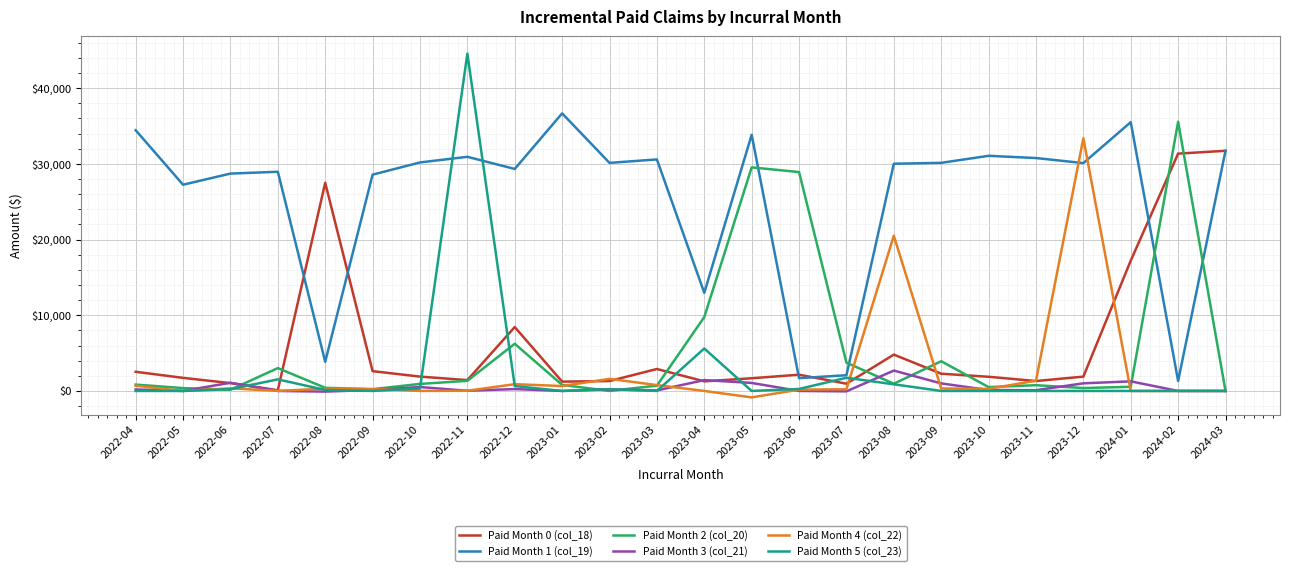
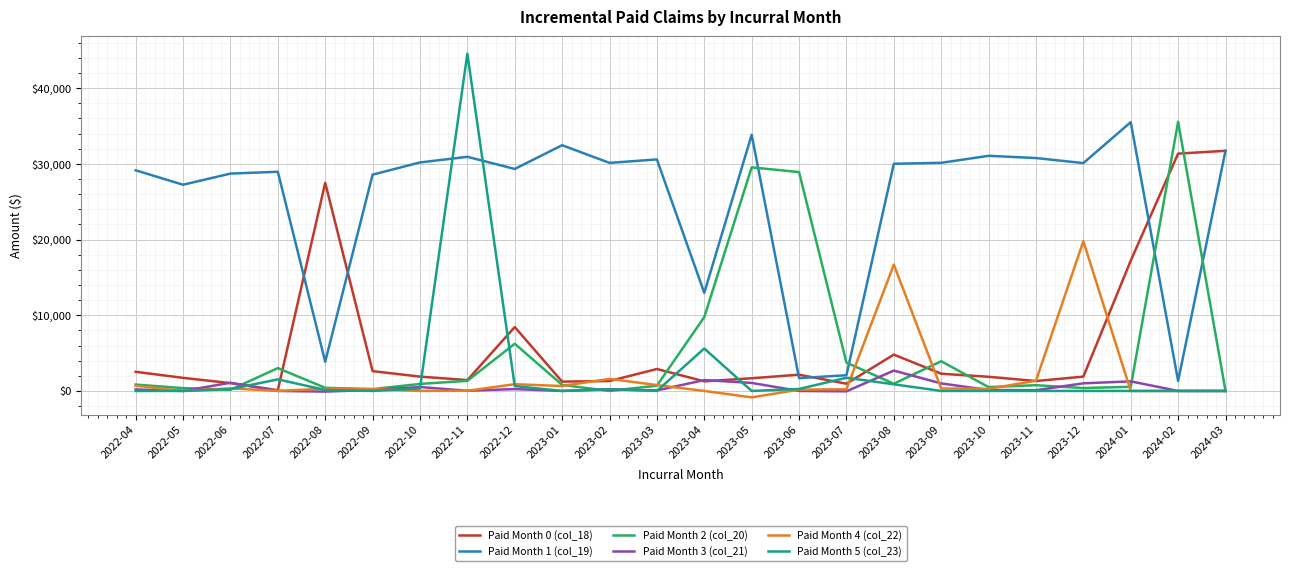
  {
    "Paid Month 0 (col_18)": {
      "2022-04": "$3,000",
      "2022-05": "$2,000",
      "2022-08": "$27,000",
      "2022-09": "$3,000",
      "2022-10": "$2,000",
      "2022-12": "$8,000",
      "2023-01": "$1,000",
      "2023-03": "$3,000",
      "2023-05": "$2,000",
      "2023-06": "$2,000",
      "2023-07": "$1,000",
      "2023-08": "$5,000",
      "2023-09": "$2,000",
      "2023-10": "$2,000",
      "2023-12": "$2,000",
      "2024-01": "$17,000",
      "2024-02": "$31,000"
    },
    "Paid Month 1 (col_19)": {
-     "2022-04": "$34,000",
+     "2022-04": "$29,000",
      "2022-05": "$27,000",
      "2022-06": "$29,000",
      "2022-07": "$29,000",
      "2022-08": "$4,000",
      "2022-09": "$29,000",
      "2022-10": "$30,000",
      "2022-11": "$31,000",
      "2022-12": "$29,000",
-     "2023-01": "$37,000",
+     "2023-01": "$32,000",
      "2023-02": "$30,000",
      "2023-03": "$31,000",
      "2023-04": "$13,000",
      "2023-05": "$34,000",
      "2023-06": "$2,000",
      "2023-08": "$30,000",
      "2023-09": "$30,000",
      "2023-10": "$31,000",
      "2023-11": "$31,000",
      "2023-12": "$30,000",
      "2024-01": "$35,000",
      "2024-02": "$1,000"
    },
    "Paid Month 3 (col_21)": {
      "2022-12": "$0",
      "2023-05": "$1,000",
      "2023-08": "$3,000",
      "2023-09": "$1,000",
      "2023-12": "$1,000",
      "2024-01": "$1,000"
    },
    "Paid Month 4 (col_22)": {
      "2023-04": "$0",
      "2023-05": "$-1,000",
-     "2023-08": "$21,000",
-     "2023-12": "$33,000"
+     "2023-08": "$17,000",
+     "2023-12": "$20,000"
    }
  }
